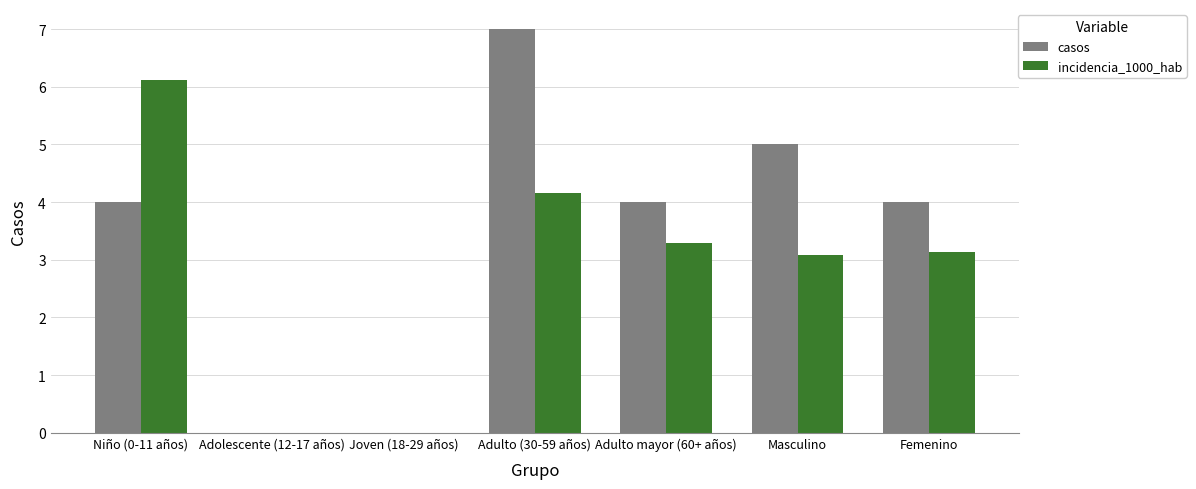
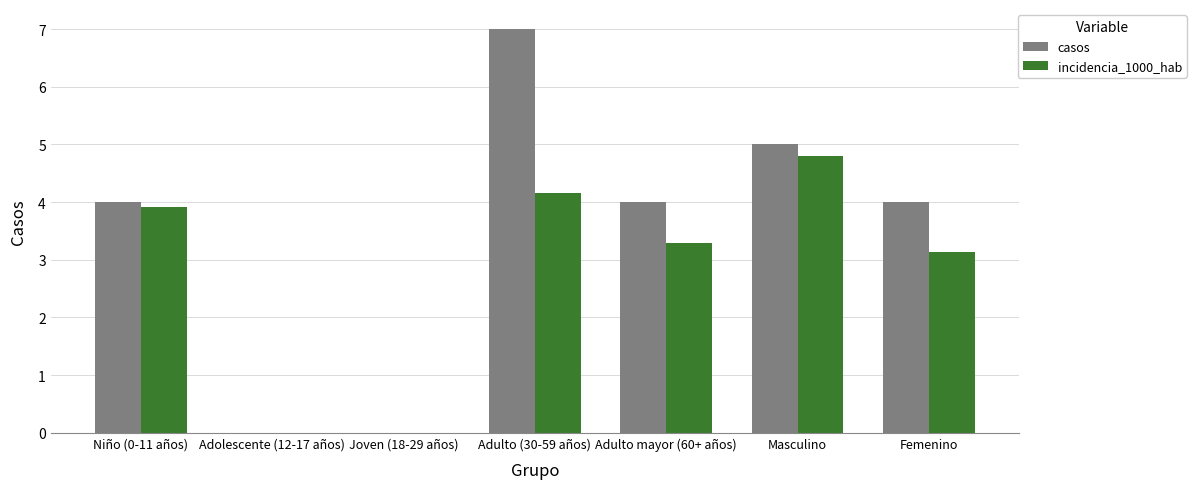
  {
    "casos": {
      "Niño (0-11 años)": 4.0,
      "Adolescente (12-17 años)": 0.0,
      "Joven (18-29 años)": 0.0,
      "Adulto (30-59 años)": 7.0,
      "Adulto mayor (60+ años)": 4.0,
      "Masculino": 5.0,
      "Femenino": 4.0
    },
    "incidencia_1000_hab": {
-     "Niño (0-11 años)": 6.1,
+     "Niño (0-11 años)": 3.9,
      "Adolescente (12-17 años)": 0.0,
      "Joven (18-29 años)": 0.0,
      "Adulto (30-59 años)": 4.2,
      "Adulto mayor (60+ años)": 3.3,
-     "Masculino": 3.1,
+     "Masculino": 4.8,
      "Femenino": 3.1
    }
  }
